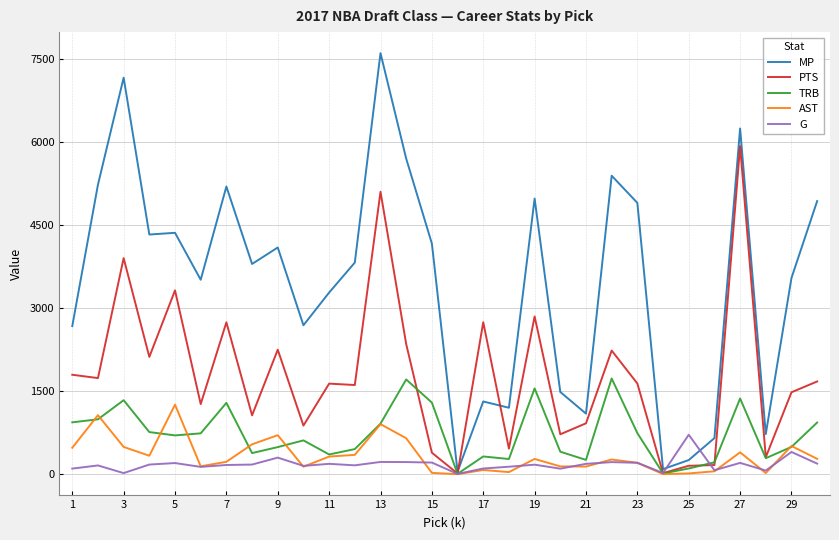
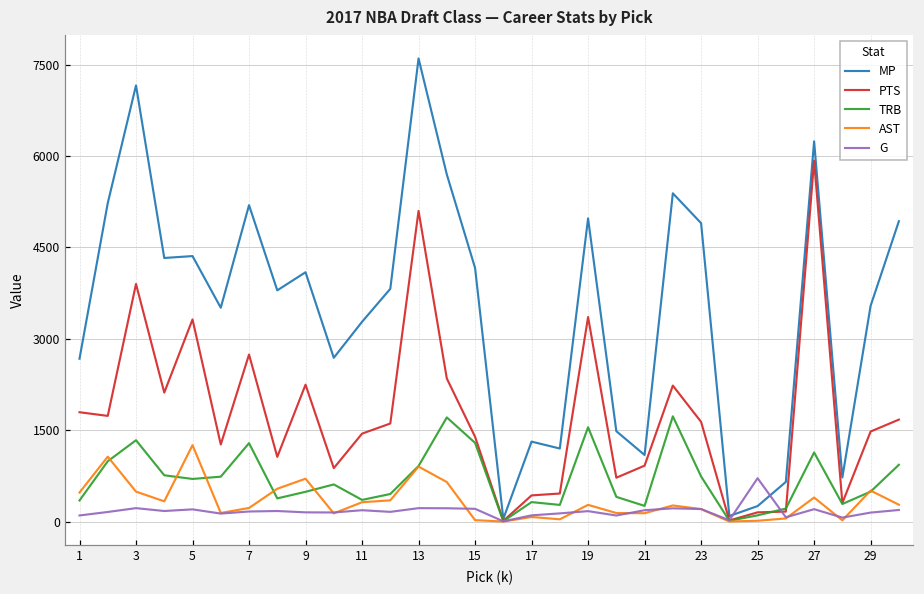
  {
    "MP": {
      "1": 2700,
      "3": 7200,
      "5": 4400,
      "7": 5200,
      "9": 4100,
      "11": 3300,
      "13": 7600,
      "15": 4200,
      "17": 1300,
      "19": 5000,
      "21": 1100,
      "23": 4900,
      "25": 300,
      "27": 6200,
      "29": 3500
    },
    "PTS": {
      "1": 1800,
      "3": 3900,
      "5": 3300,
      "7": 2700,
      "9": 2300,
-     "11": 1600,
+     "11": 1400,
      "13": 5100,
-     "15": 400,
-     "17": 2700,
-     "19": 2900,
+     "15": 1400,
+     "17": 400,
+     "19": 3400,
      "21": 900,
      "23": 1600,
      "25": 200,
      "27": 5900,
      "29": 1500
    },
    "TRB": {
-     "1": 900,
+     "1": 400,
      "3": 1300,
      "5": 700,
      "7": 1300,
      "9": 500,
      "15": 1300,
      "17": 300,
      "19": 1600,
      "21": 300,
      "23": 700,
      "25": 100,
-     "27": 1400
+     "27": 1100
    },
    "AST": {
      "1": 500,
      "3": 500,
      "5": 1300,
      "7": 200,
      "9": 700,
      "15": 0,
      "19": 300,
      "21": 100,
      "25": 0,
      "27": 400
    },
    "G": {
      "1": 100,
-     "3": 0,
+     "3": 200,
      "5": 200,
      "7": 200,
-     "9": 300,
+     "9": 200,
      "11": 200,
      "13": 200,
      "15": 200,
      "19": 200,
      "21": 200,
      "25": 700,
      "27": 200,
-     "29": 400
+     "29": 200
    }
  }
